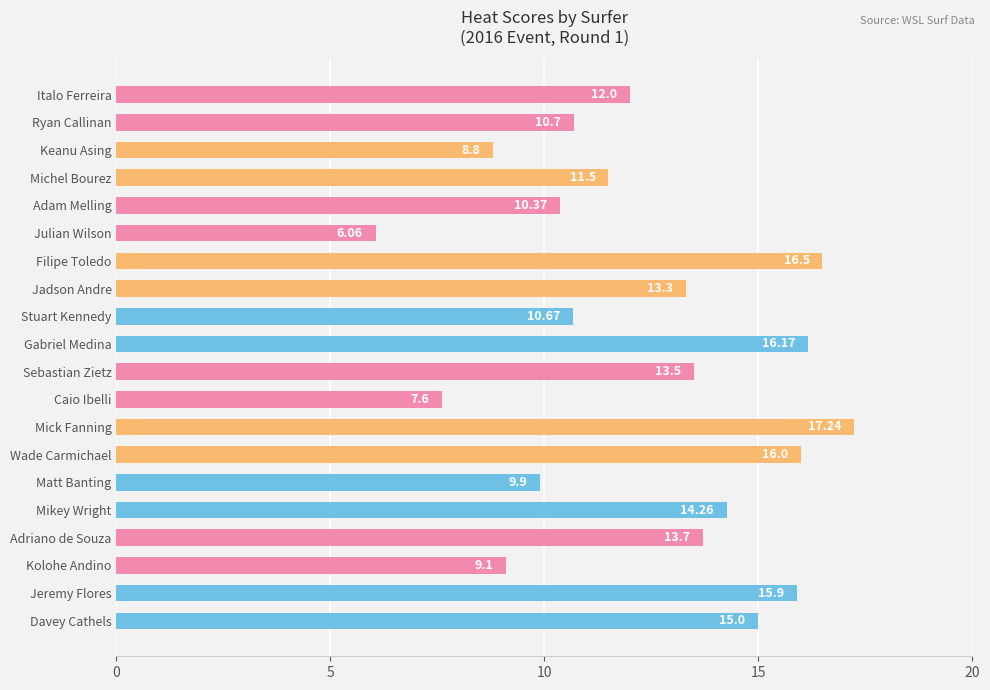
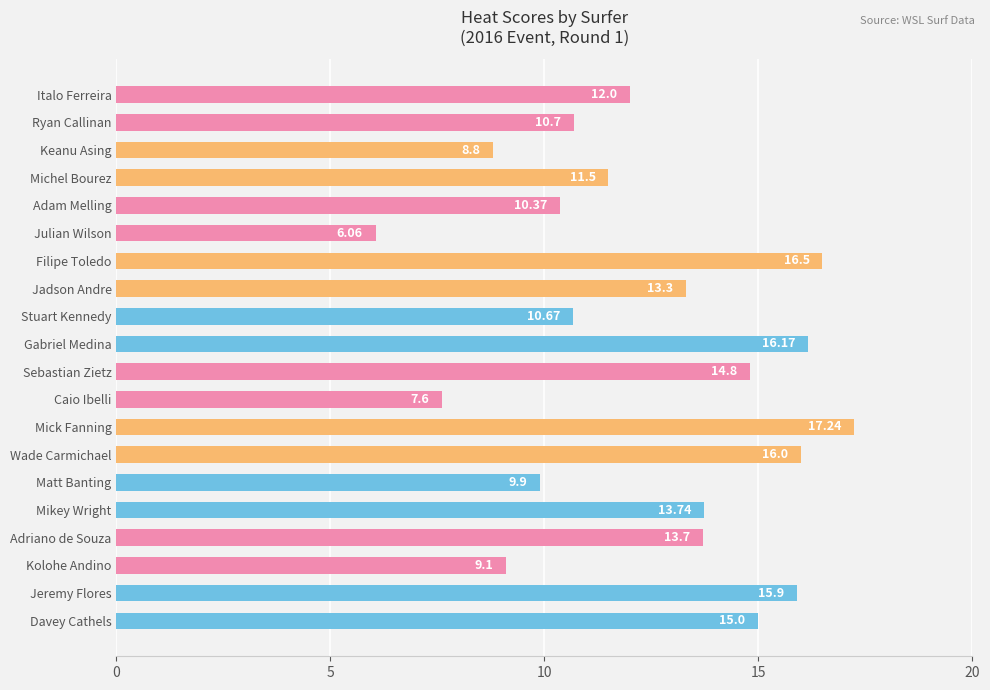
  {
    "Italo Ferreira": 12.0,
    "Ryan Callinan": 10.7,
    "Keanu Asing": 8.8,
    "Michel Bourez": 11.5,
    "Adam Melling": 10.37,
    "Julian Wilson": 6.06,
    "Filipe Toledo": 16.5,
    "Jadson Andre": 13.3,
    "Stuart Kennedy": 10.67,
    "Gabriel Medina": 16.17,
-   "Sebastian Zietz": 13.5,
+   "Sebastian Zietz": 14.8,
    "Caio Ibelli": 7.6,
    "Mick Fanning": 17.24,
    "Wade Carmichael": 16.0,
    "Matt Banting": 9.9,
-   "Mikey Wright": 14.26,
+   "Mikey Wright": 13.74,
    "Adriano de Souza": 13.7,
    "Kolohe Andino": 9.1,
    "Jeremy Flores": 15.9,
    "Davey Cathels": 15.0
  }
